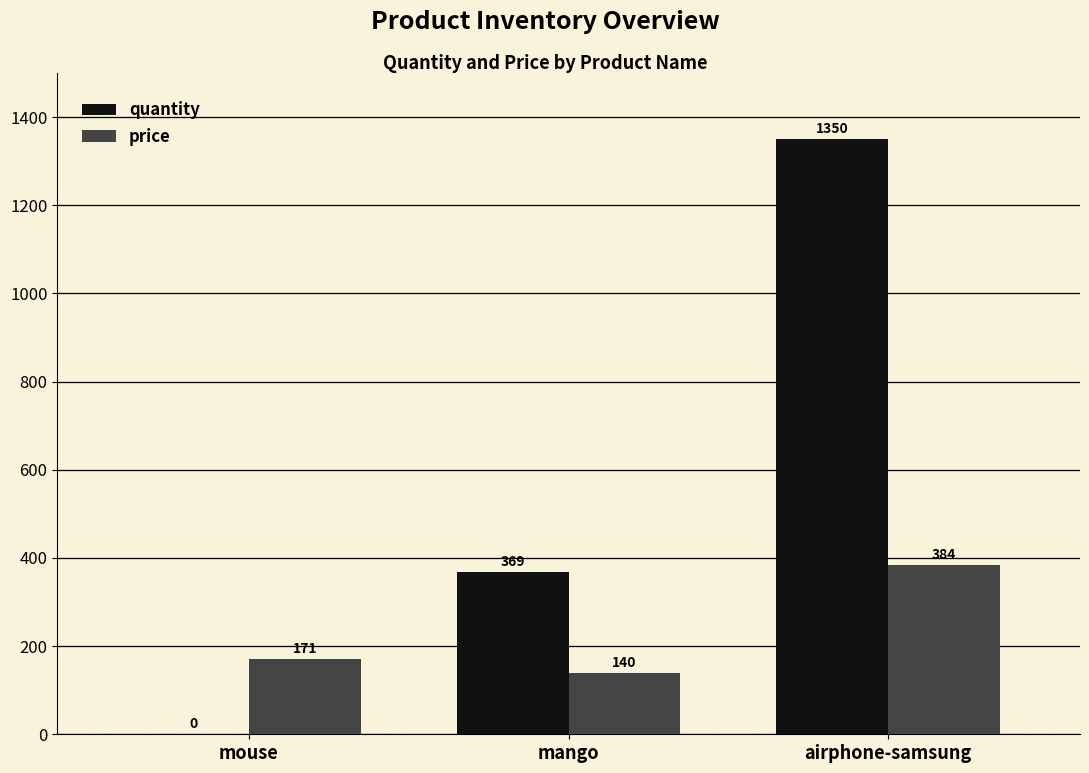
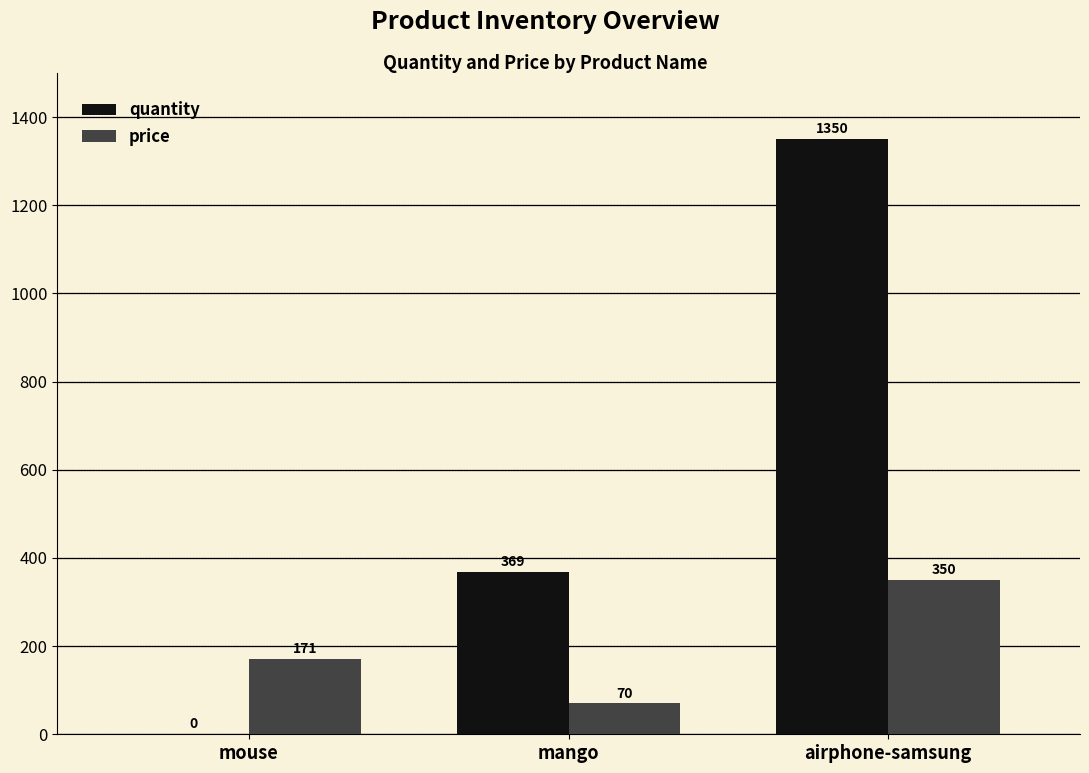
  {
    "quantity": {
      "mouse": 0,
      "mango": 369,
      "airphone-samsung": 1350
    },
    "price": {
      "mouse": 171,
-     "mango": 140,
-     "airphone-samsung": 384
+     "mango": 70,
+     "airphone-samsung": 350
    }
  }
